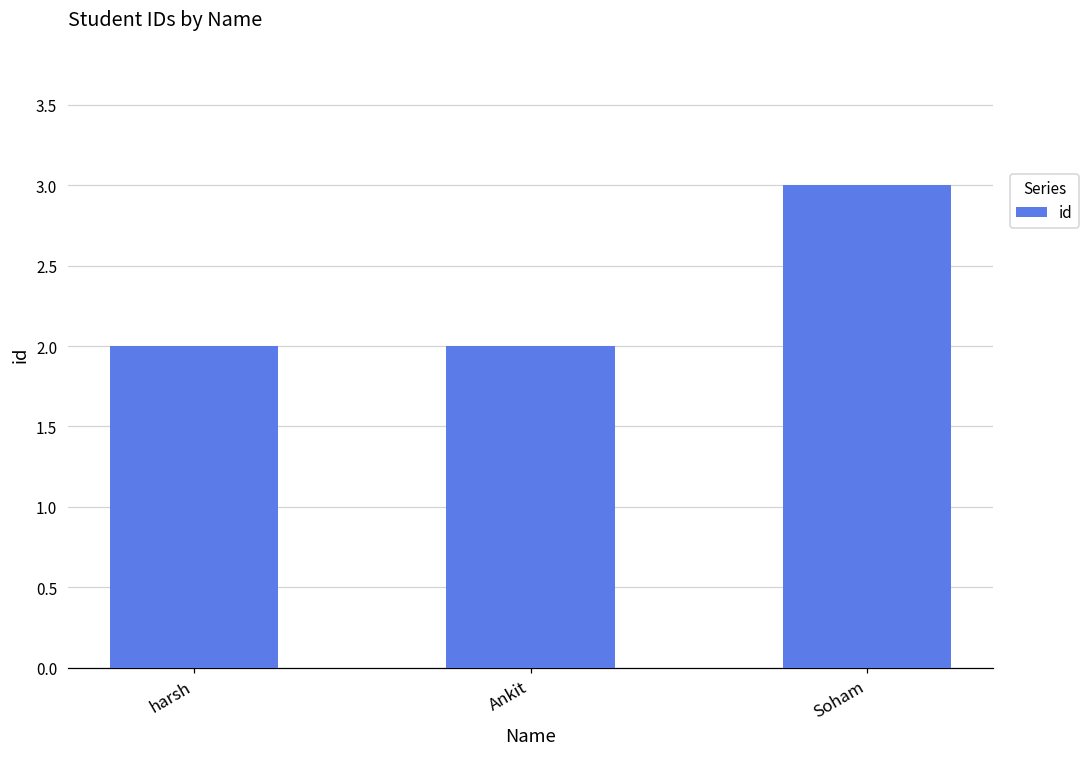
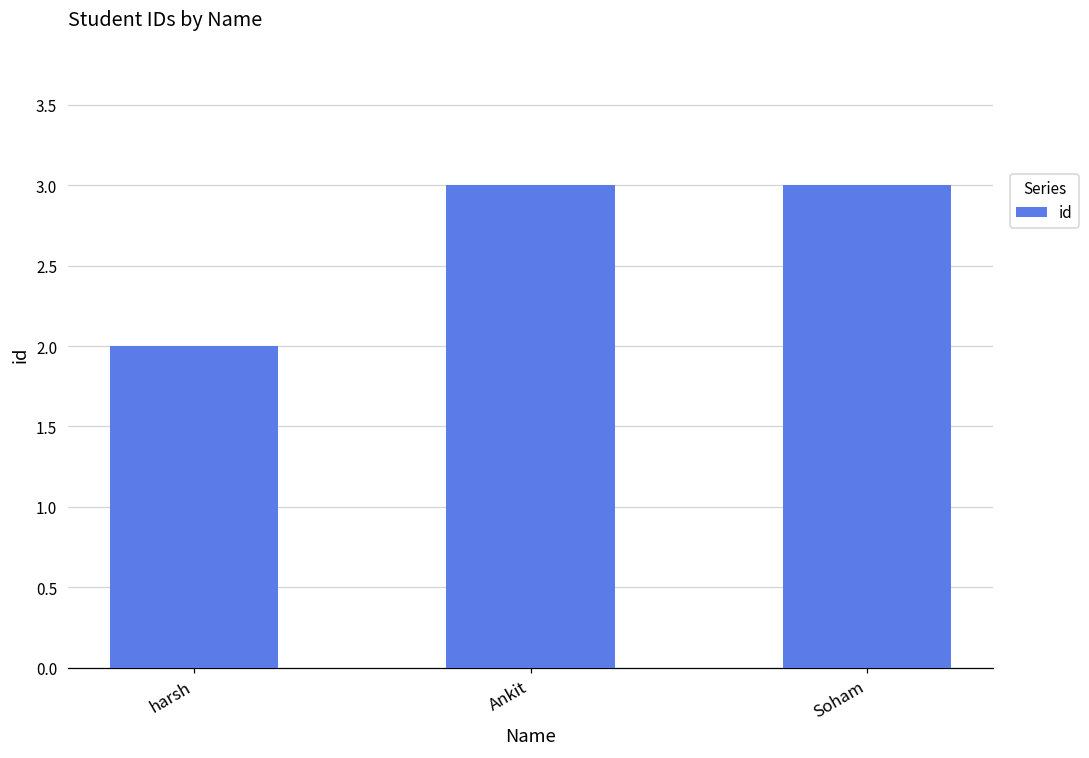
  {
    "harsh": 2,
-   "Ankit": 2,
+   "Ankit": 3,
    "Soham": 3
  }
